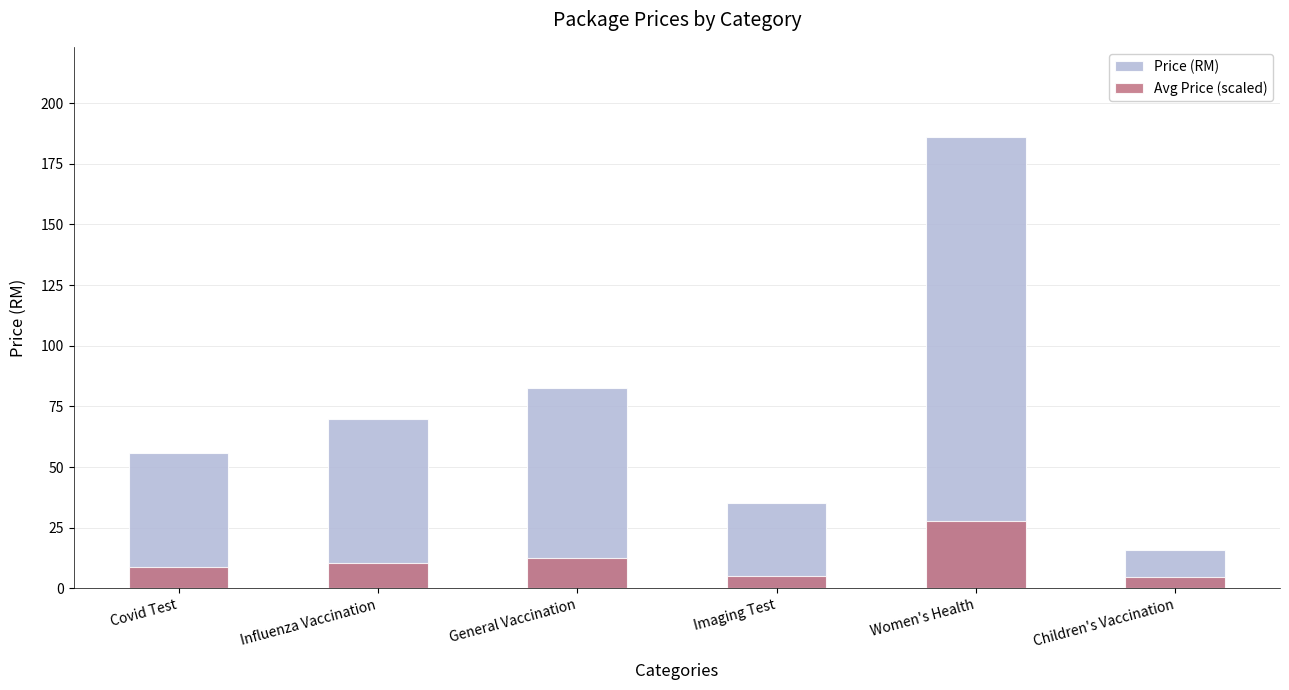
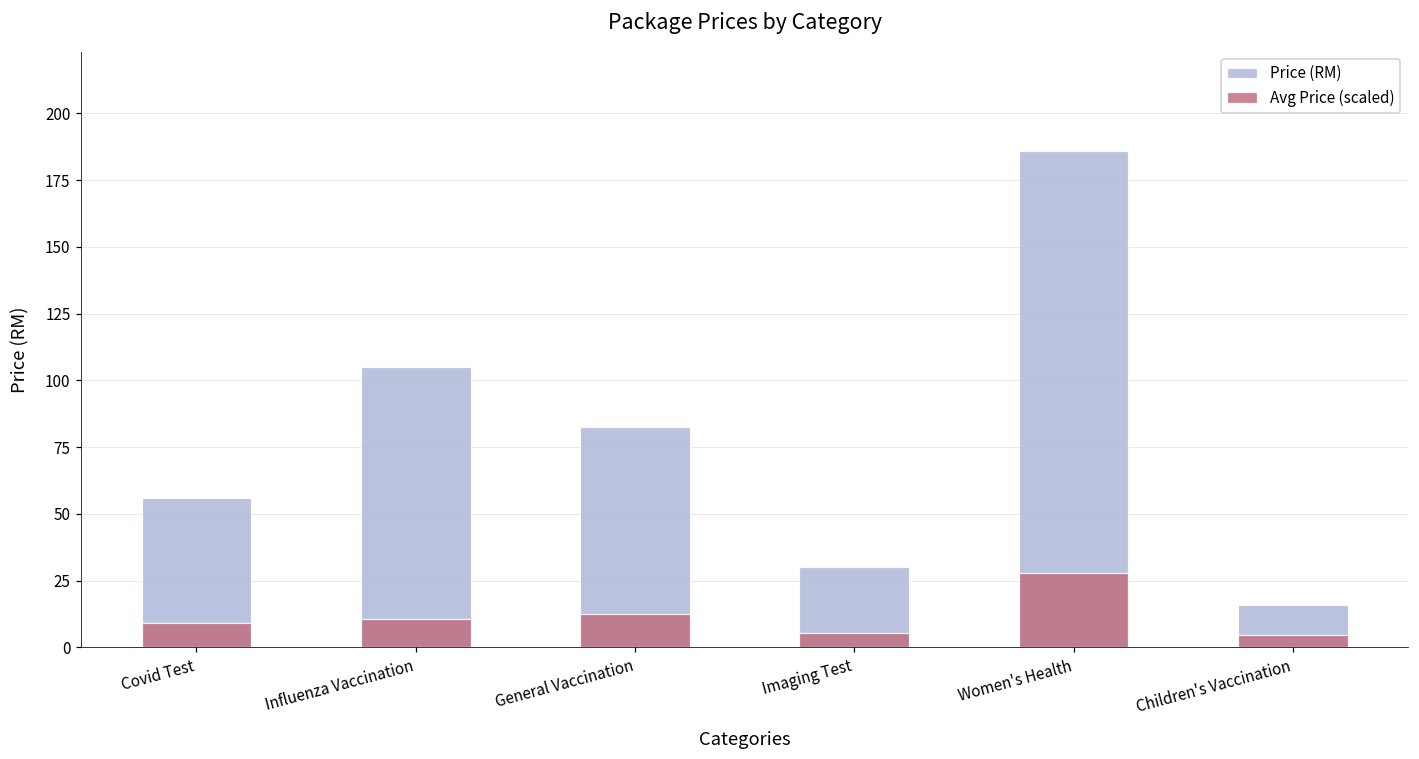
  {
    "Price (RM)": {
      "Covid Test": 56,
-     "Influenza Vaccination": 70,
+     "Influenza Vaccination": 105,
      "General Vaccination": 83,
-     "Imaging Test": 35,
+     "Imaging Test": 30,
      "Women's Health": 186,
      "Children's Vaccination": 16
    }
  }
